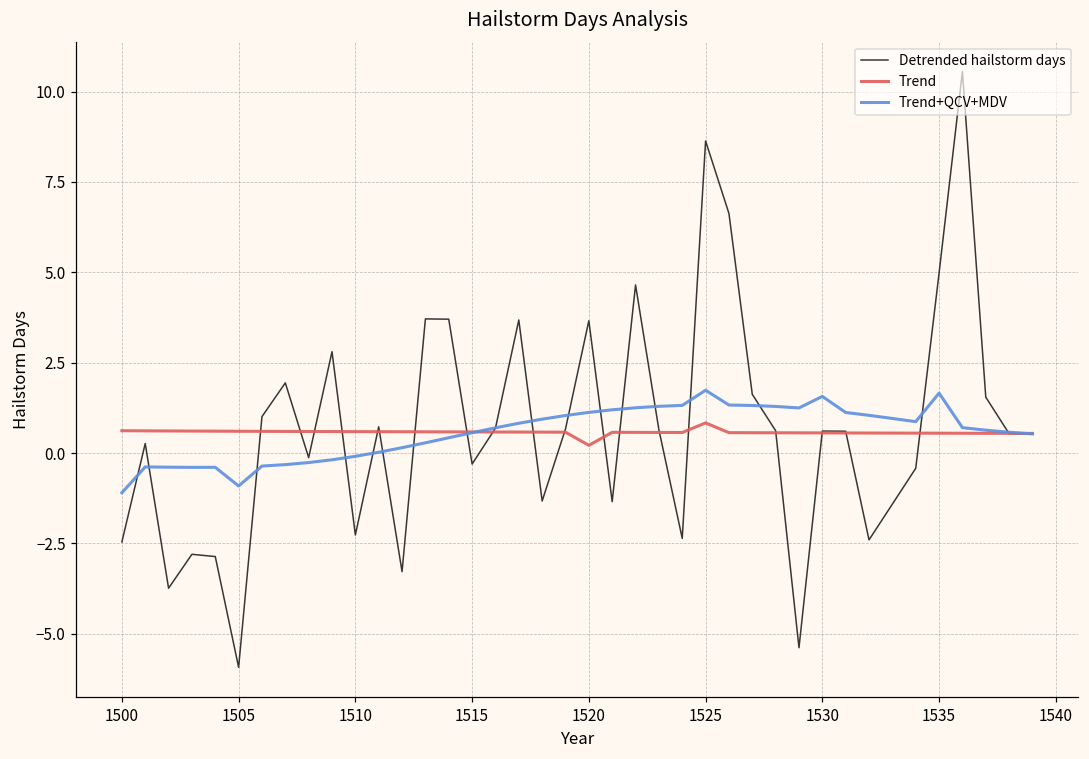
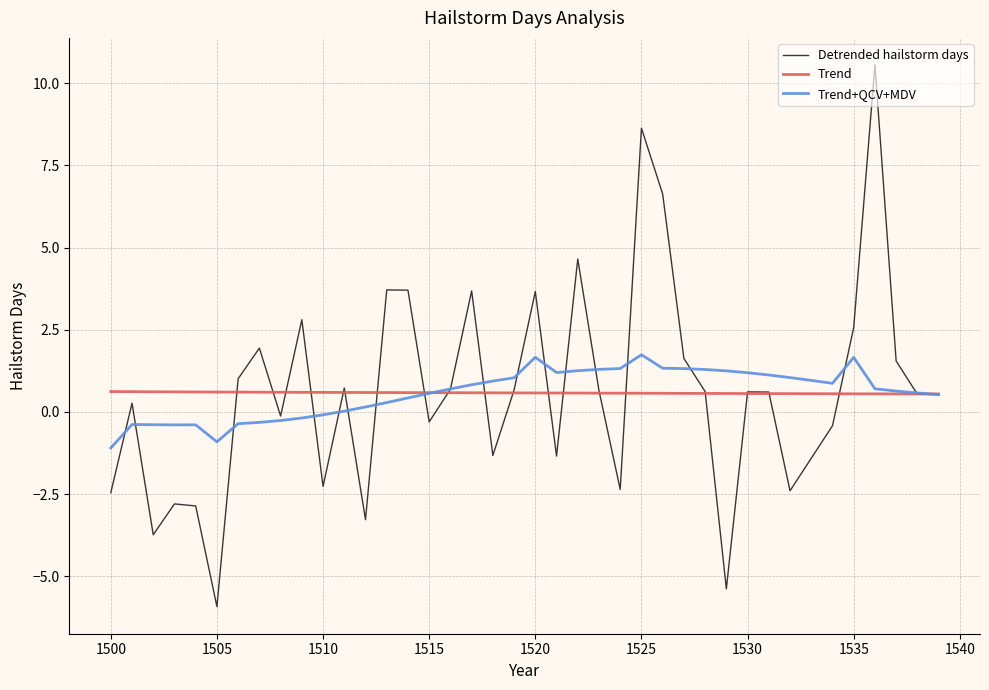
  {
    "Detrended hailstorm days": {
      "1500": -2.5,
      "1505": -5.9,
      "1510": -2.3,
      "1515": -0.3,
      "1520": 3.7,
      "1525": 8.6,
-     "1535": 5.0
+     "1535": 2.6
    },
    "Trend": {
      "1500": 0.6,
      "1505": 0.6,
      "1510": 0.6,
-     "1520": 0.2,
-     "1525": 0.8,
+     "1520": 0.6,
+     "1525": 0.6,
      "1535": 0.5
    },
    "Trend+QCV+MDV": {
      "1500": -1.1,
      "1505": -0.9,
      "1510": -0.1,
-     "1520": 1.1,
+     "1520": 1.7,
      "1525": 1.7,
-     "1530": 1.6,
+     "1530": 1.2,
      "1535": 1.7
    }
  }
